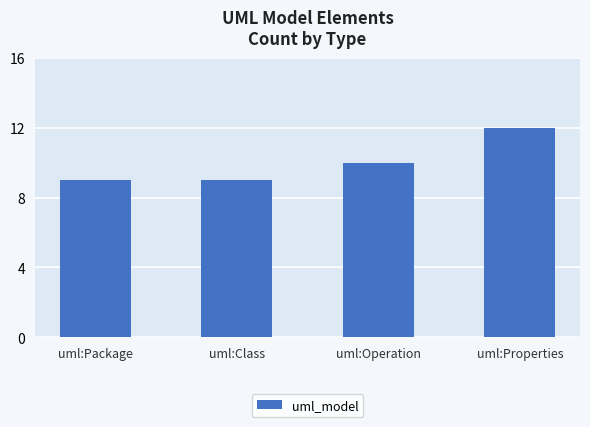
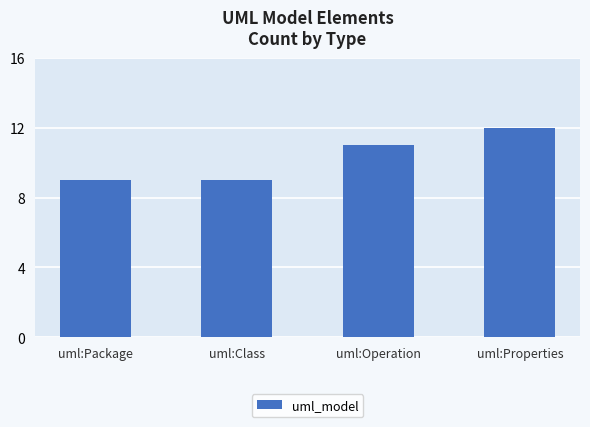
  {
    "uml:Package": 9,
    "uml:Class": 9,
-   "uml:Operation": 10,
+   "uml:Operation": 11,
    "uml:Properties": 12
  }
